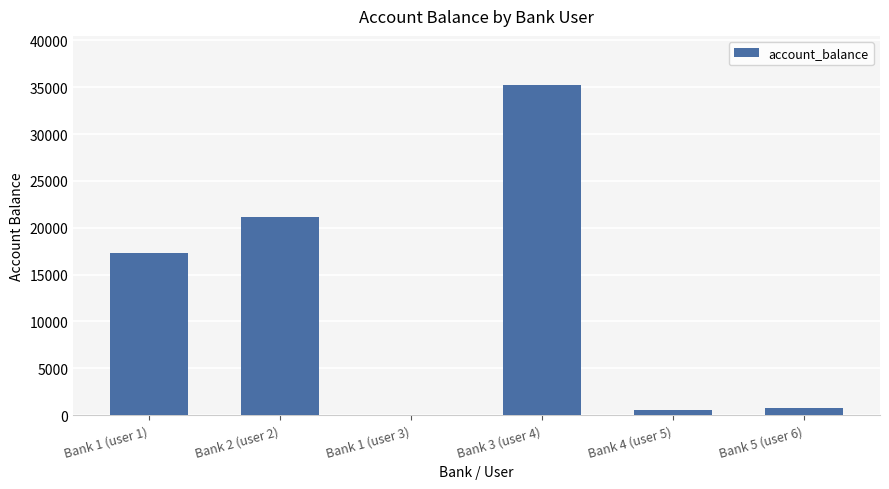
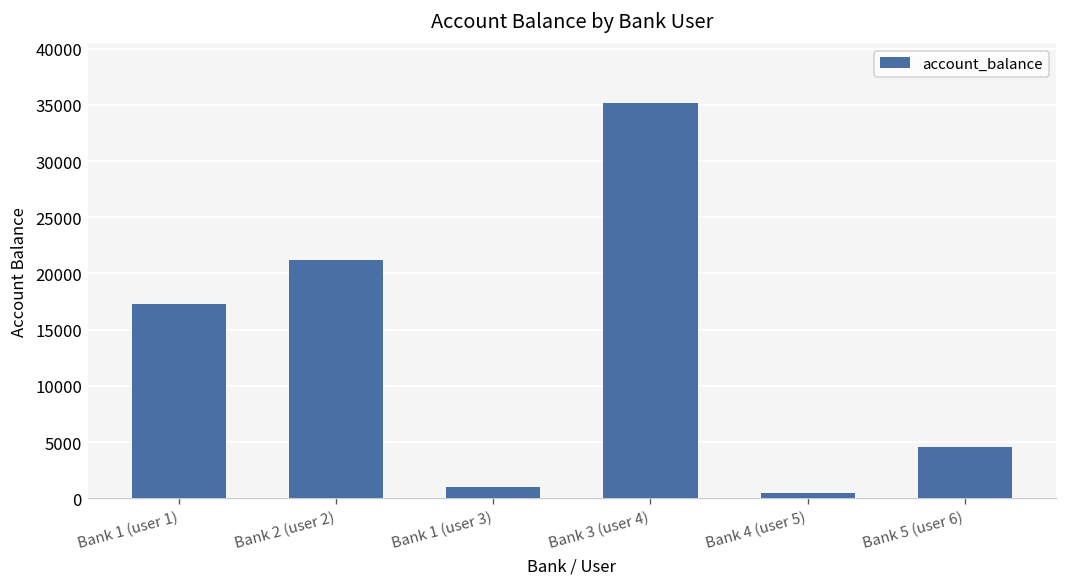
  {
    "Bank 1 (user 1)": 17000,
    "Bank 2 (user 2)": 21000,
-   "Bank 1 (user 3)": 0,
+   "Bank 1 (user 3)": 1000,
    "Bank 3 (user 4)": 35000,
    "Bank 4 (user 5)": 1000,
-   "Bank 5 (user 6)": 1000
+   "Bank 5 (user 6)": 5000
  }
